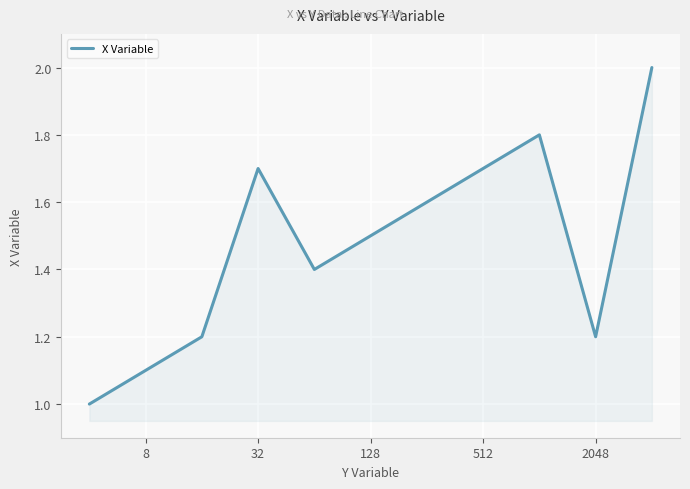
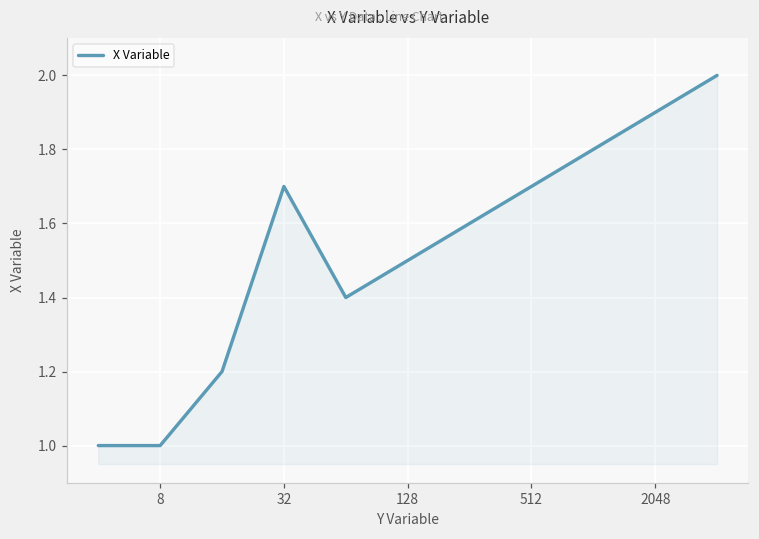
  {
-   "8": 1.1,
+   "8": 1.0,
    "32": 1.7,
    "128": 1.5,
    "512": 1.7,
-   "2048": 1.2
+   "2048": 1.9
  }
